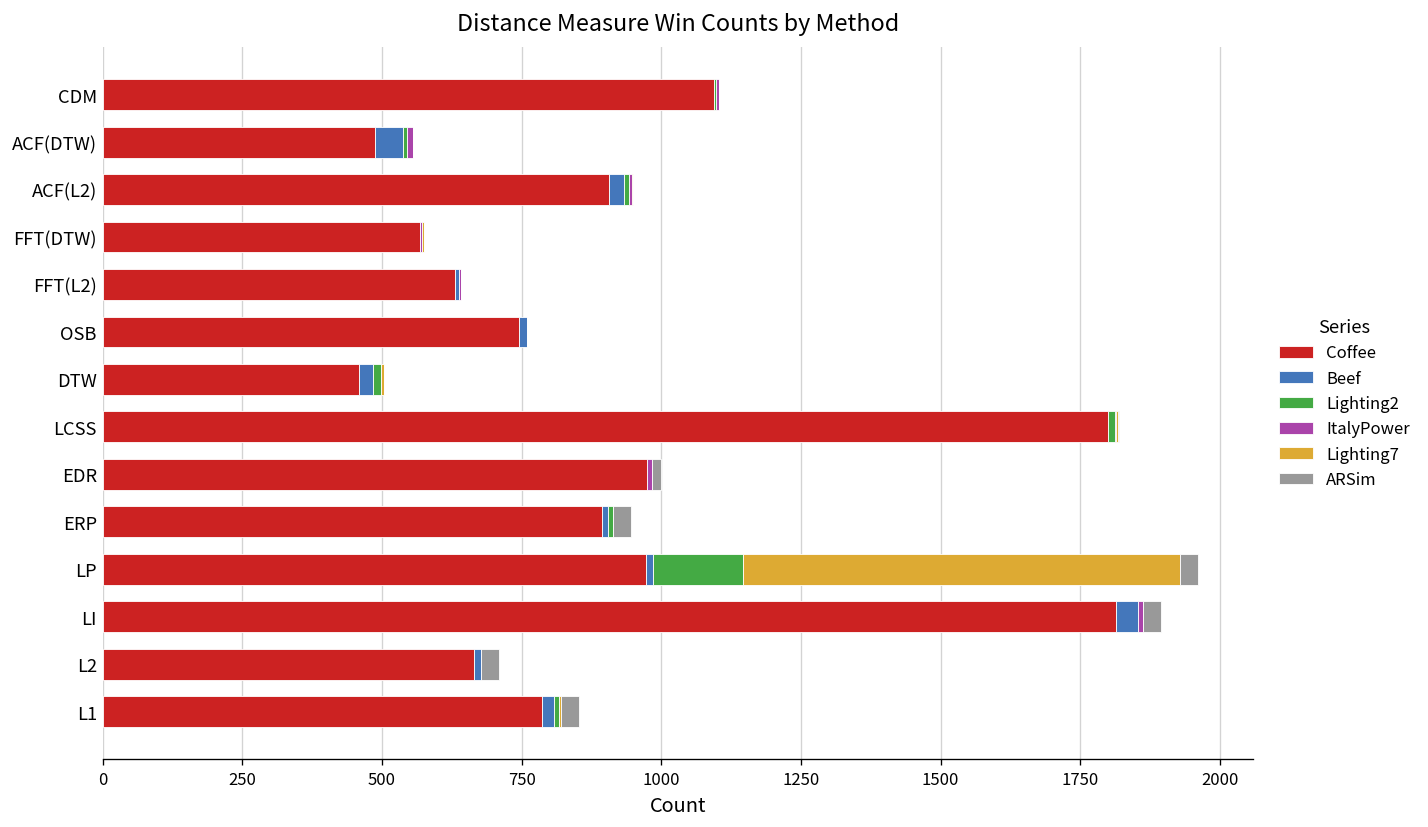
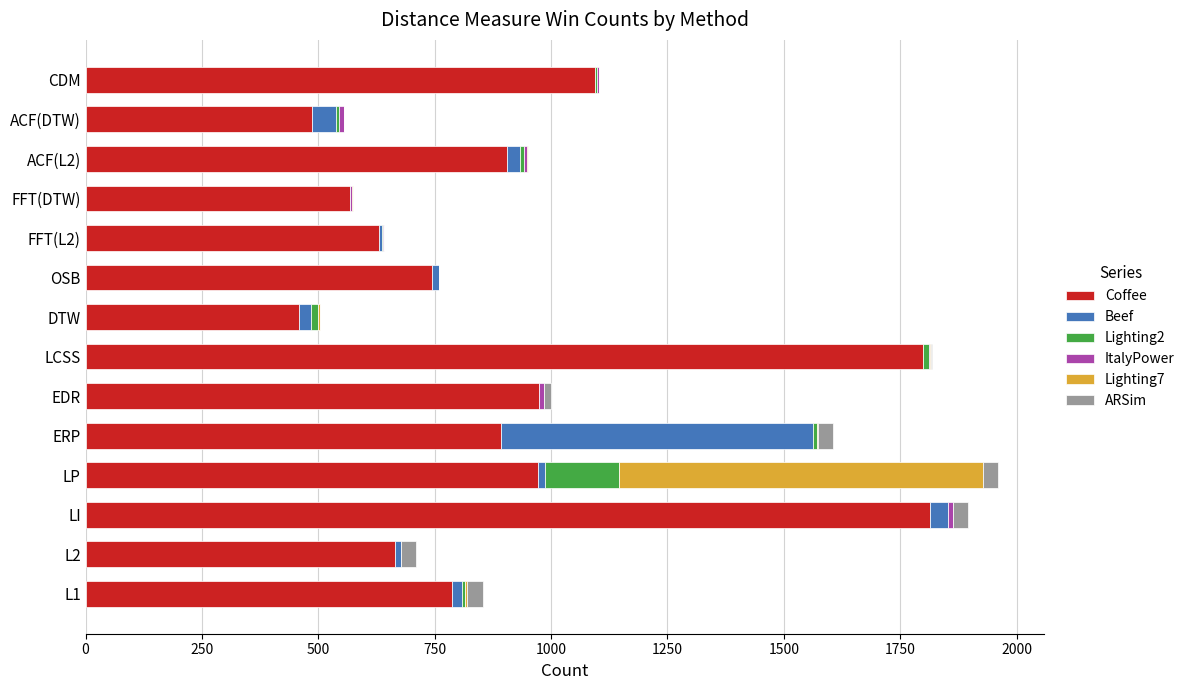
  {
    "Coffee": {
      "CDM": 1090,
      "ACF(DTW)": 490,
      "ACF(L2)": 910,
      "FFT(DTW)": 570,
      "FFT(L2)": 630,
      "OSB": 750,
      "DTW": 460,
      "LCSS": 1800,
      "EDR": 970,
      "ERP": 890,
      "LP": 970,
      "LI": 1810,
      "L2": 660,
      "L1": 790
    },
    "Beef": {
      "CDM": 0,
      "ACF(DTW)": 50,
      "ACF(L2)": 30,
      "FFT(DTW)": 0,
      "FFT(L2)": 10,
      "OSB": 10,
      "DTW": 30,
      "LCSS": 0,
      "EDR": 0,
-     "ERP": 10,
+     "ERP": 670,
      "LP": 10,
      "LI": 40,
      "L2": 10,
      "L1": 20
    },
    "Lighting2": {
      "ACF(DTW)": 10,
      "ACF(L2)": 10,
      "FFT(DTW)": 0,
      "OSB": 0,
      "DTW": 20,
      "LCSS": 10,
      "EDR": 0,
      "ERP": 10,
      "LP": 160,
      "LI": 0,
      "L2": 0,
      "L1": 10
    },
    "ItalyPower": {
      "ACF(DTW)": 10,
      "ACF(L2)": 10,
      "OSB": 0,
      "DTW": 0,
      "EDR": 10,
      "ERP": 0,
      "LP": 0,
      "LI": 10,
      "L2": 0,
      "L1": 0
    },
    "Lighting7": {
      "CDM": 0,
      "ACF(DTW)": 0,
      "FFT(L2)": 0,
      "OSB": 0,
      "EDR": 0,
      "LP": 780,
      "LI": 0,
      "L2": 0
    },
    "ARSim": {
      "CDM": 0,
      "ACF(DTW)": 0,
      "ACF(L2)": 0,
      "FFT(DTW)": 0,
      "FFT(L2)": 0,
      "OSB": 0,
      "DTW": 0,
      "EDR": 20,
      "ERP": 30,
      "LP": 30,
      "LI": 30,
      "L2": 30,
      "L1": 30
    }
  }
